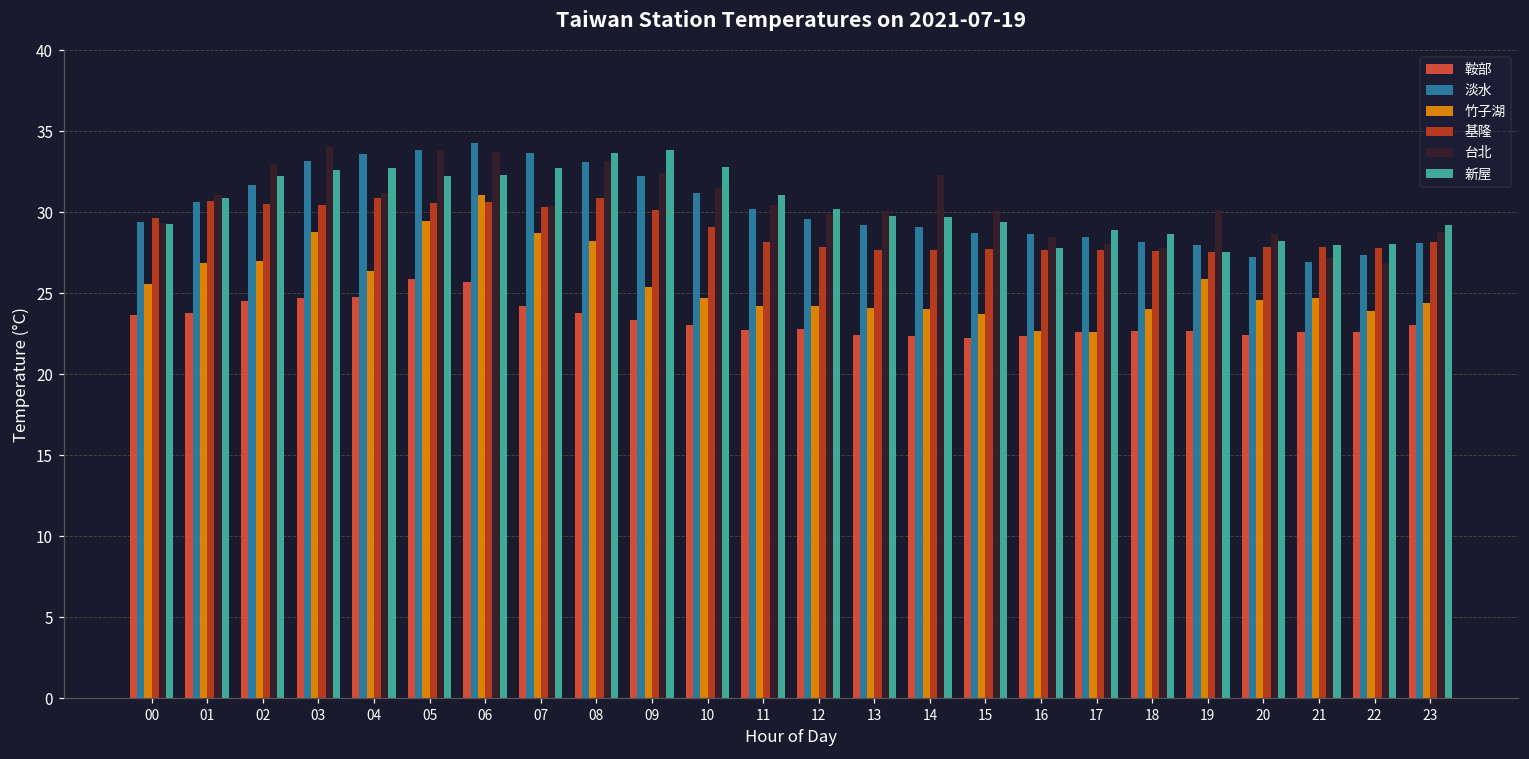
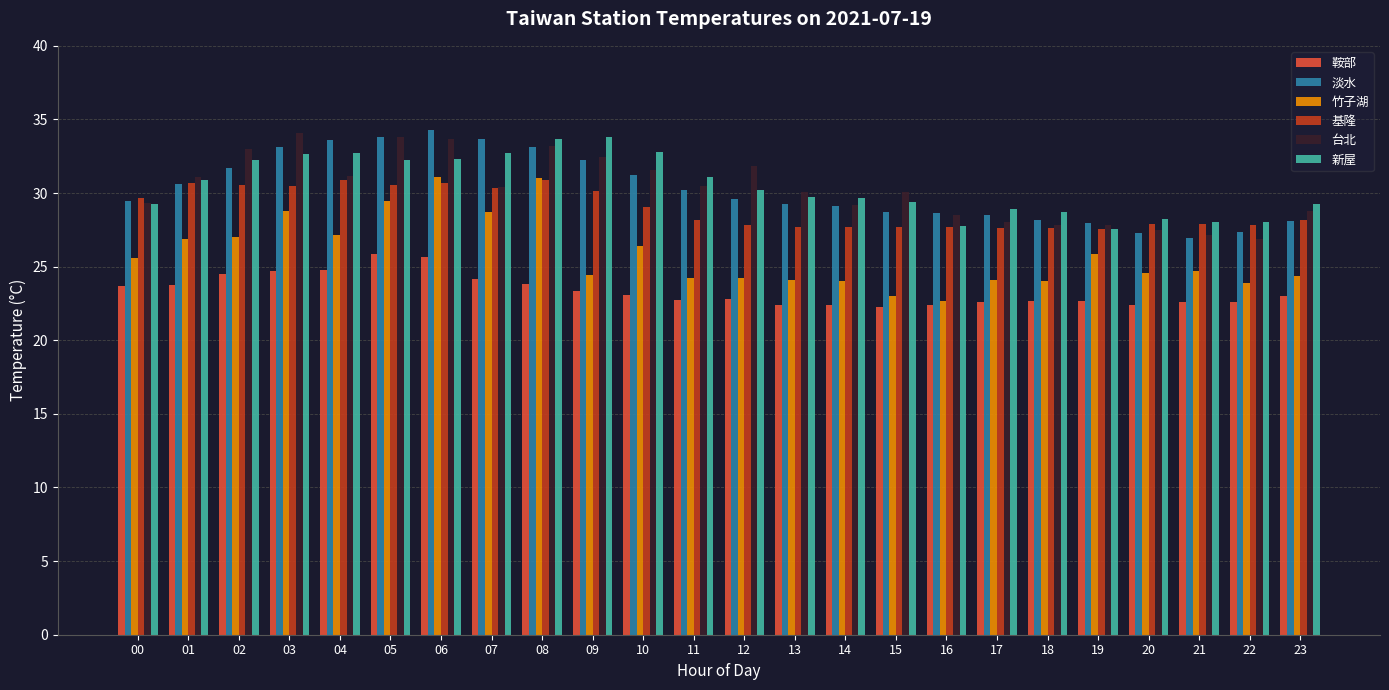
  {
    "竹子湖": {
      "00": 25.6,
      "01": 26.9,
      "02": 27.0,
      "03": 28.8,
-     "04": 26.4,
+     "04": 27.1,
      "05": 29.4,
      "06": 31.1,
      "07": 28.7,
-     "08": 28.2,
-     "09": 25.4,
-     "10": 24.7,
+     "08": 31.0,
+     "09": 24.4,
+     "10": 26.4,
      "11": 24.2,
      "12": 24.2,
      "13": 24.1,
      "14": 24.0,
-     "15": 23.8,
+     "15": 23.0,
      "16": 22.7,
-     "17": 22.6,
+     "17": 24.1,
      "18": 24.1,
      "19": 25.9,
      "20": 24.6,
      "21": 24.7,
      "22": 23.9,
      "23": 24.4
    },
    "台北": {
      "00": 29.3,
      "01": 31.1,
      "02": 33.0,
      "03": 34.0,
      "04": 31.2,
      "05": 33.8,
      "06": 33.7,
      "07": 30.4,
      "08": 33.2,
      "09": 32.4,
      "10": 31.5,
      "11": 30.5,
-     "12": 29.9,
+     "12": 31.8,
      "13": 30.1,
-     "14": 32.3,
+     "14": 29.2,
      "15": 30.1,
      "16": 28.5,
      "17": 28.1,
      "18": 27.8,
-     "19": 30.1,
-     "20": 28.7,
+     "19": 27.8,
+     "20": 27.5,
      "21": 27.2,
      "22": 26.9,
      "23": 28.8
    }
  }
